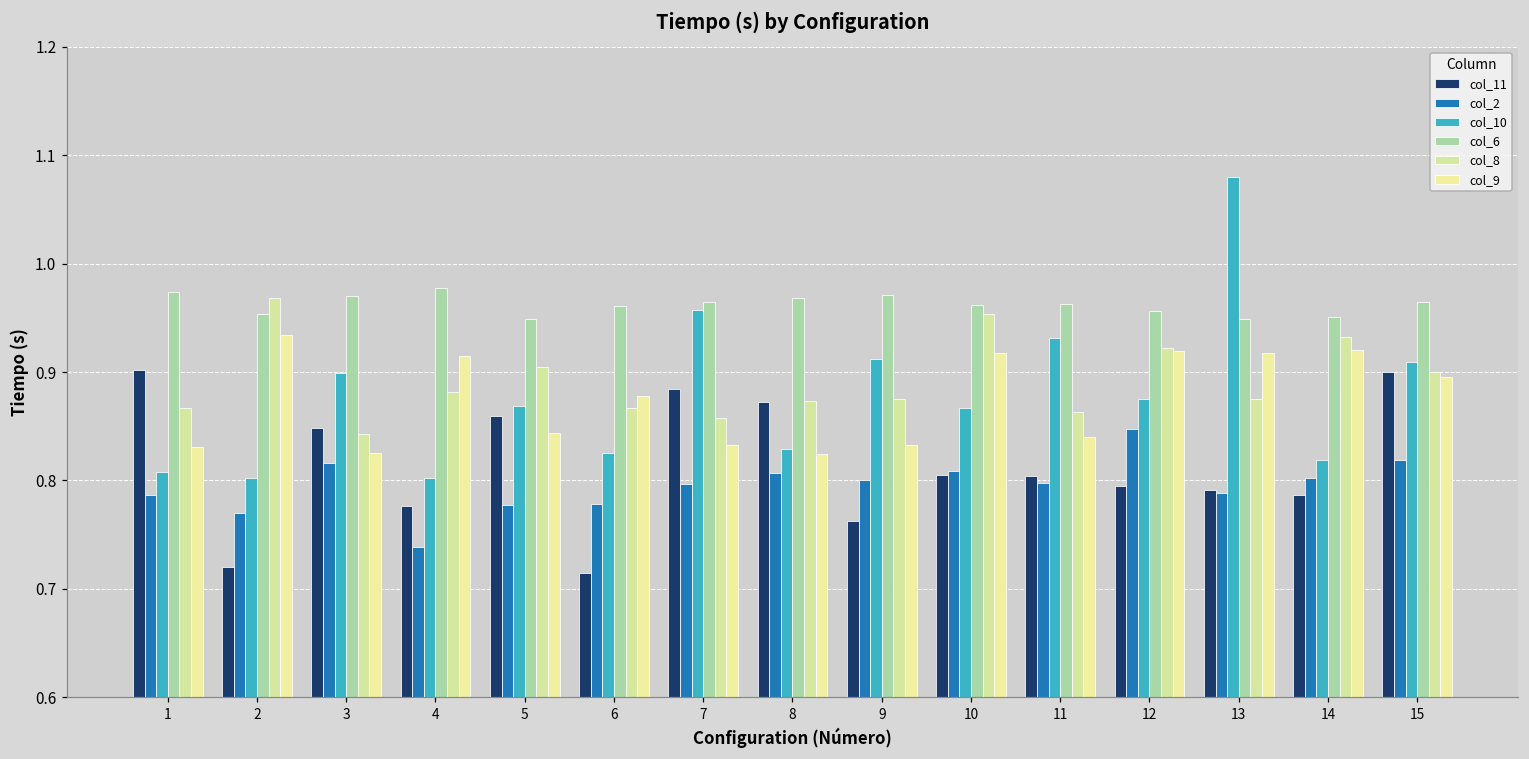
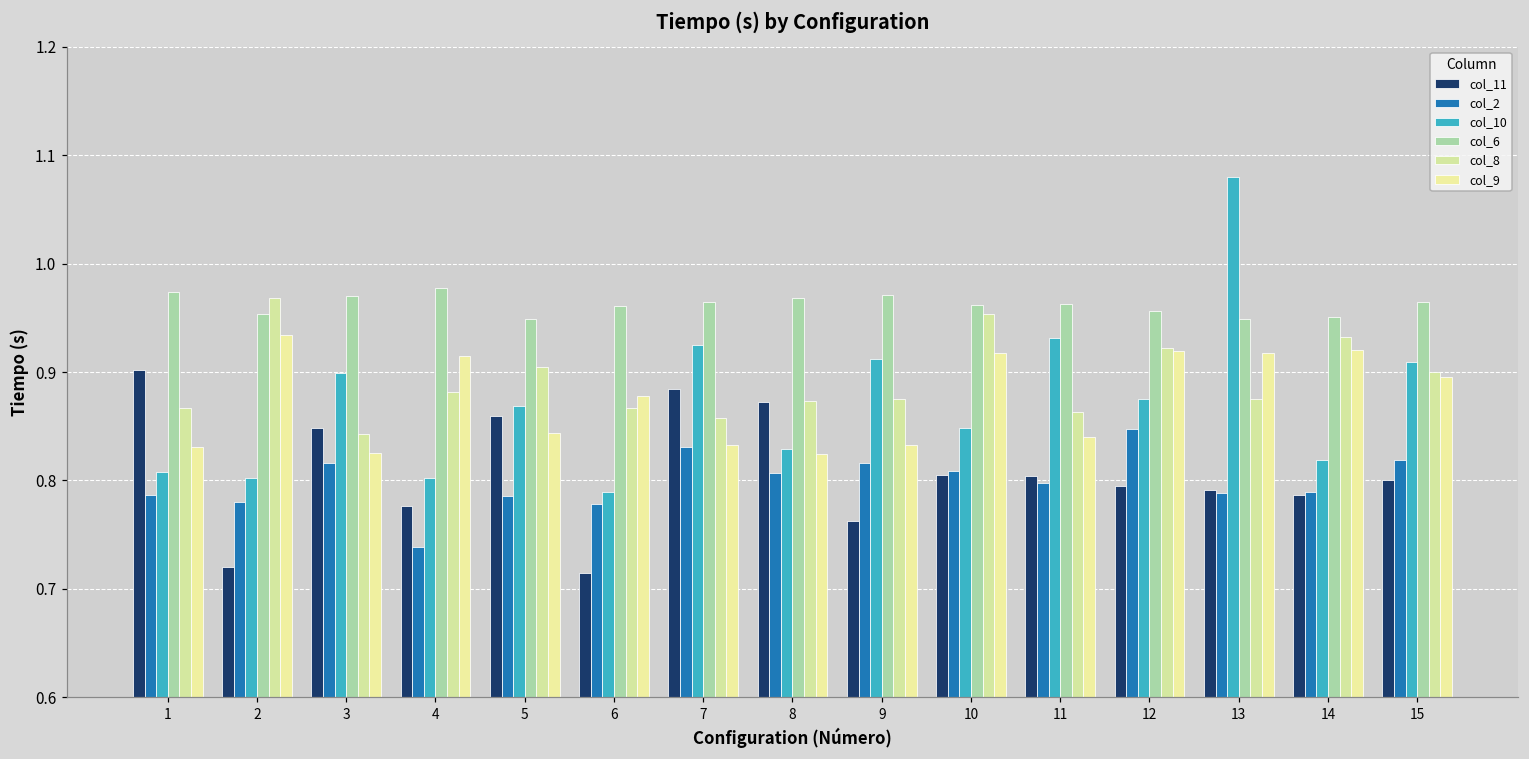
  {
    "col_11": {
      "1": 0.9,
      "2": 0.72,
      "3": 0.85,
      "4": 0.78,
      "5": 0.86,
      "6": 0.72,
      "7": 0.88,
      "8": 0.87,
      "9": 0.76,
      "10": 0.81,
      "11": 0.80,
      "12": 0.80,
      "13": 0.79,
      "14": 0.79,
-     "15": 0.9
+     "15": 0.8
    },
    "col_2": {
      "1": 0.79,
-     "2": 0.77,
+     "2": 0.78,
      "3": 0.82,
      "4": 0.74,
-     "5": 0.78,
+     "5": 0.79,
      "6": 0.78,
-     "7": 0.80,
+     "7": 0.83,
      "8": 0.81,
-     "9": 0.80,
+     "9": 0.82,
      "10": 0.81,
      "11": 0.80,
      "12": 0.85,
      "13": 0.79,
-     "14": 0.80,
+     "14": 0.79,
      "15": 0.82
    },
    "col_10": {
      "1": 0.81,
      "2": 0.80,
      "3": 0.90,
      "4": 0.80,
      "5": 0.87,
-     "6": 0.83,
-     "7": 0.96,
+     "6": 0.79,
+     "7": 0.93,
      "8": 0.83,
      "9": 0.91,
-     "10": 0.87,
+     "10": 0.85,
      "11": 0.93,
      "12": 0.88,
      "13": 1.08,
      "14": 0.82,
      "15": 0.91
    }
  }
